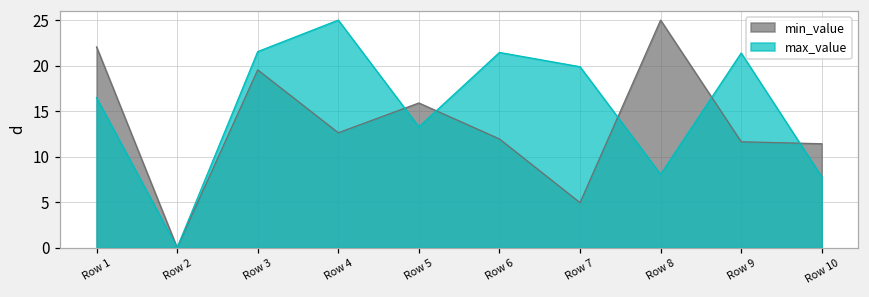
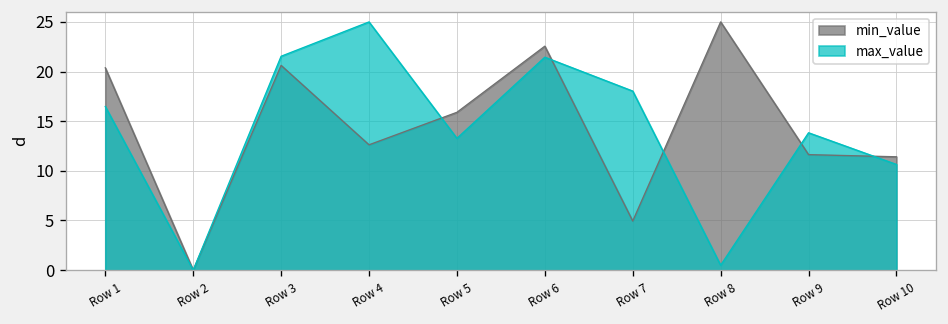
  {
    "min_value": {
-     "Row 1": 22,
-     "Row 3": 20,
+     "Row 1": 20,
+     "Row 3": 21,
      "Row 4": 13,
      "Row 5": 16,
-     "Row 6": 12,
+     "Row 6": 23,
      "Row 7": 5,
      "Row 8": 25,
      "Row 9": 12,
      "Row 10": 11
    },
    "max_value": {
      "Row 1": 16,
      "Row 3": 22,
      "Row 4": 25,
      "Row 5": 13,
      "Row 6": 21,
-     "Row 7": 20,
-     "Row 8": 8,
-     "Row 9": 21,
-     "Row 10": 8
+     "Row 7": 18,
+     "Row 8": 0,
+     "Row 9": 14,
+     "Row 10": 11
    }
  }
